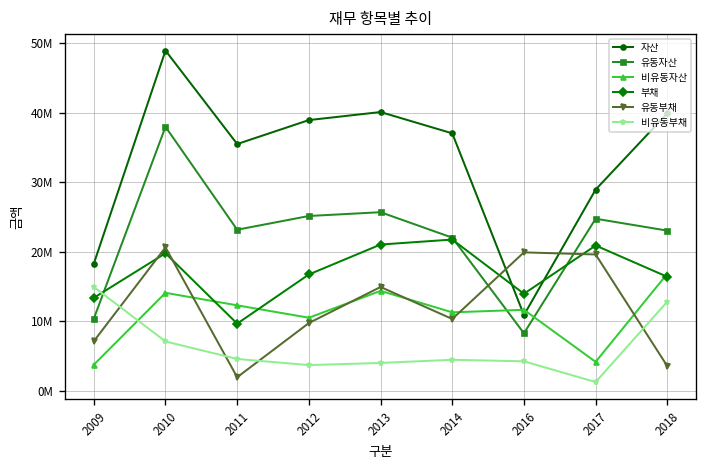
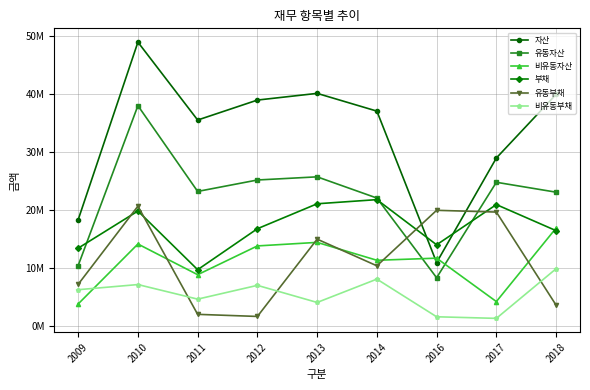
  {
    "비유동자산": {
      "2009": 4000000,
      "2010": 14000000,
-     "2011": 12000000,
-     "2012": 11000000,
+     "2011": 9000000,
+     "2012": 14000000,
      "2013": 14000000,
      "2014": 11000000,
      "2016": 12000000,
      "2017": 4000000,
      "2018": 17000000
    },
    "유동부채": {
      "2009": 7000000,
      "2010": 21000000,
      "2011": 2000000,
-     "2012": 10000000,
+     "2012": 2000000,
      "2013": 15000000,
      "2014": 10000000,
      "2016": 20000000,
      "2017": 20000000,
      "2018": 4000000
    },
    "비유동부채": {
-     "2009": 15000000,
+     "2009": 6000000,
      "2010": 7000000,
      "2011": 5000000,
-     "2012": 4000000,
+     "2012": 7000000,
      "2013": 4000000,
-     "2014": 4000000,
-     "2016": 4000000,
+     "2014": 8000000,
+     "2016": 2000000,
      "2017": 1000000,
-     "2018": 13000000
+     "2018": 10000000
    }
  }
